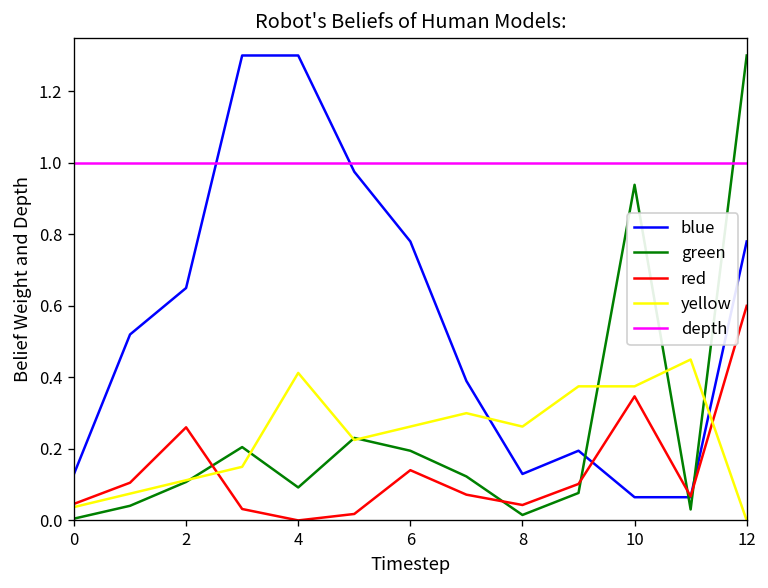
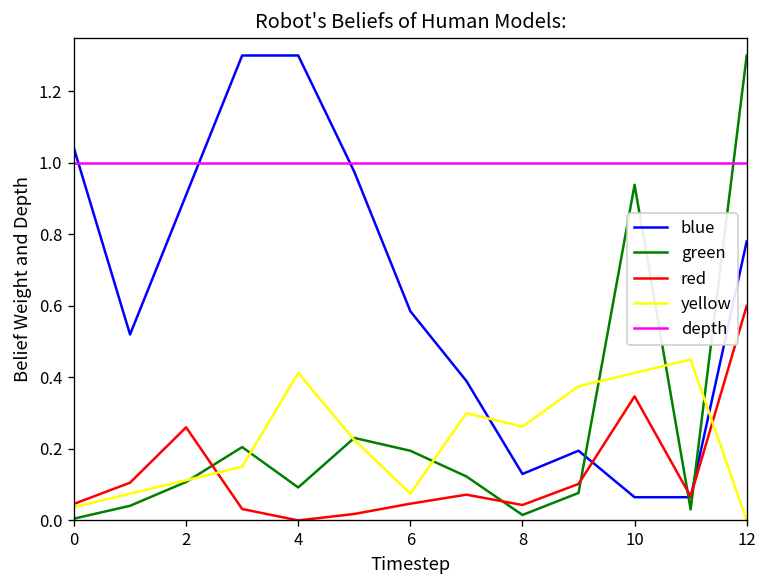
  {
    "blue": {
-     "0": 0.13,
-     "2": 0.65,
+     "0": 1.04,
+     "2": 0.91,
      "4": 1.30,
-     "6": 0.78,
+     "6": 0.59,
      "8": 0.13,
      "10": 0.07,
      "12": 0.78
    },
    "green": {
      "0": 0.01,
      "4": 0.09,
      "6": 0.19,
      "8": 0.02,
      "10": 0.94,
      "12": 1.30
    },
    "red": {
      "0": 0.05,
      "2": 0.26,
      "4": 0.00,
-     "6": 0.14,
+     "6": 0.05,
      "8": 0.04,
      "10": 0.35,
      "12": 0.60
    },
    "yellow": {
      "0": 0.04,
      "4": 0.41,
-     "6": 0.26,
+     "6": 0.08,
      "8": 0.26,
-     "10": 0.38,
+     "10": 0.41,
      "12": 0.00
    },
    "depth": {
      "0": 1.00,
      "2": 1.00,
      "4": 1.00,
      "6": 1.00,
      "8": 1.00,
      "10": 1.00,
      "12": 1.00
    }
  }
